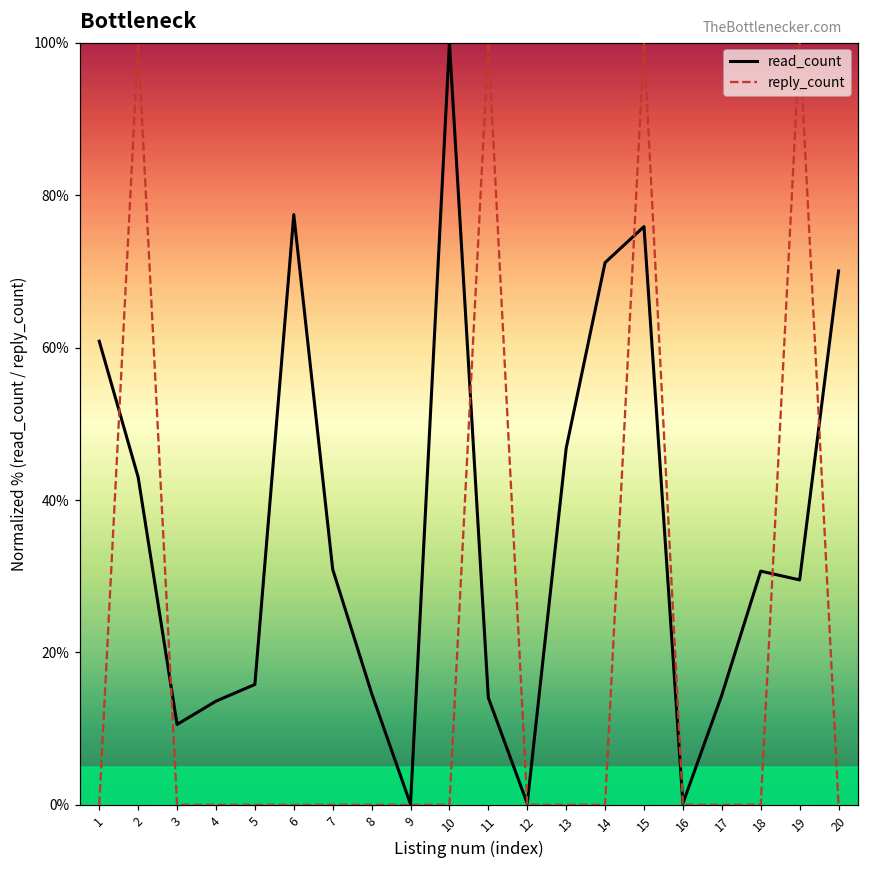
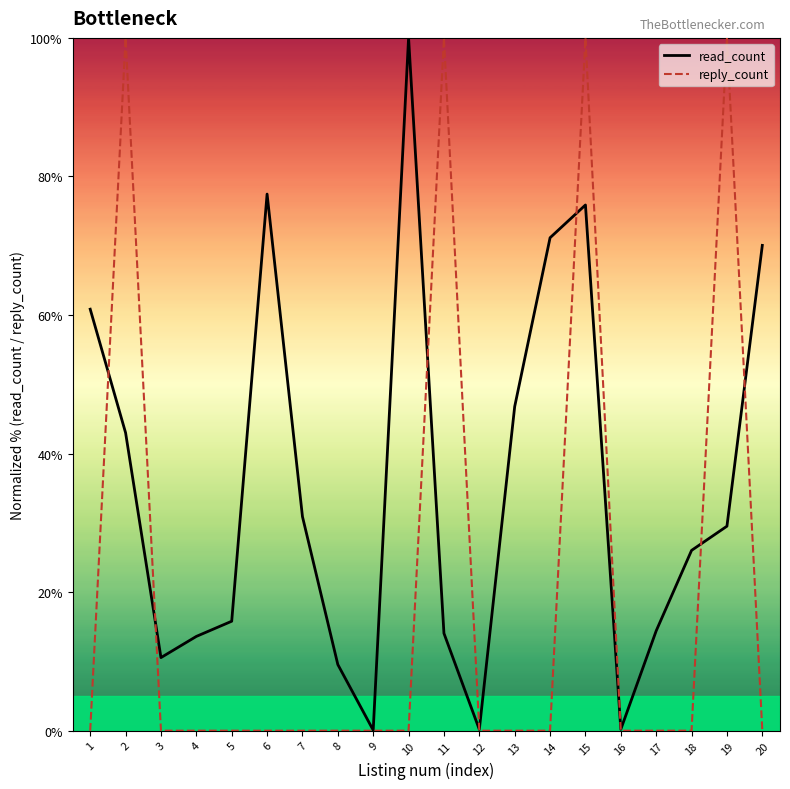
  {
    "read_count": {
      "1": "61%",
      "2": "43%",
      "3": "11%",
      "4": "14%",
      "5": "16%",
      "6": "77%",
      "7": "31%",
-     "8": "15%",
+     "8": "10%",
      "10": "100%",
      "11": "14%",
      "13": "47%",
      "14": "71%",
      "15": "76%",
      "17": "14%",
-     "18": "31%",
+     "18": "26%",
      "19": "30%",
      "20": "70%"
    },
    "reply_count": {
      "2": "100%",
      "11": "100%",
      "15": "100%",
      "19": "100%"
    }
  }
